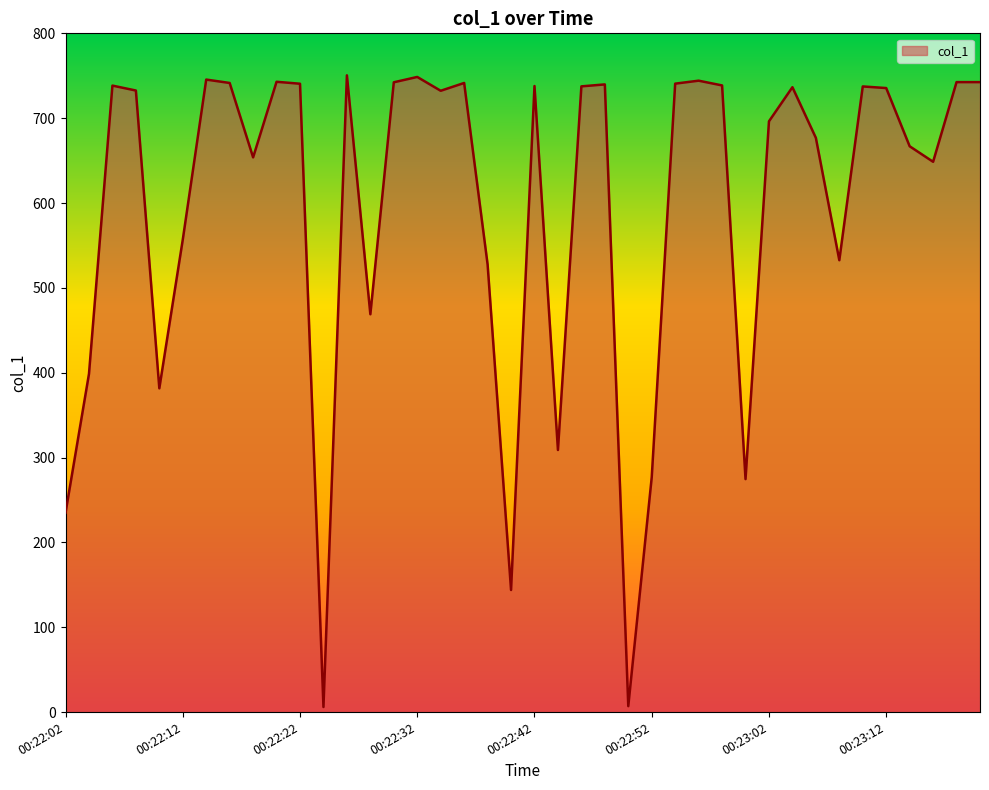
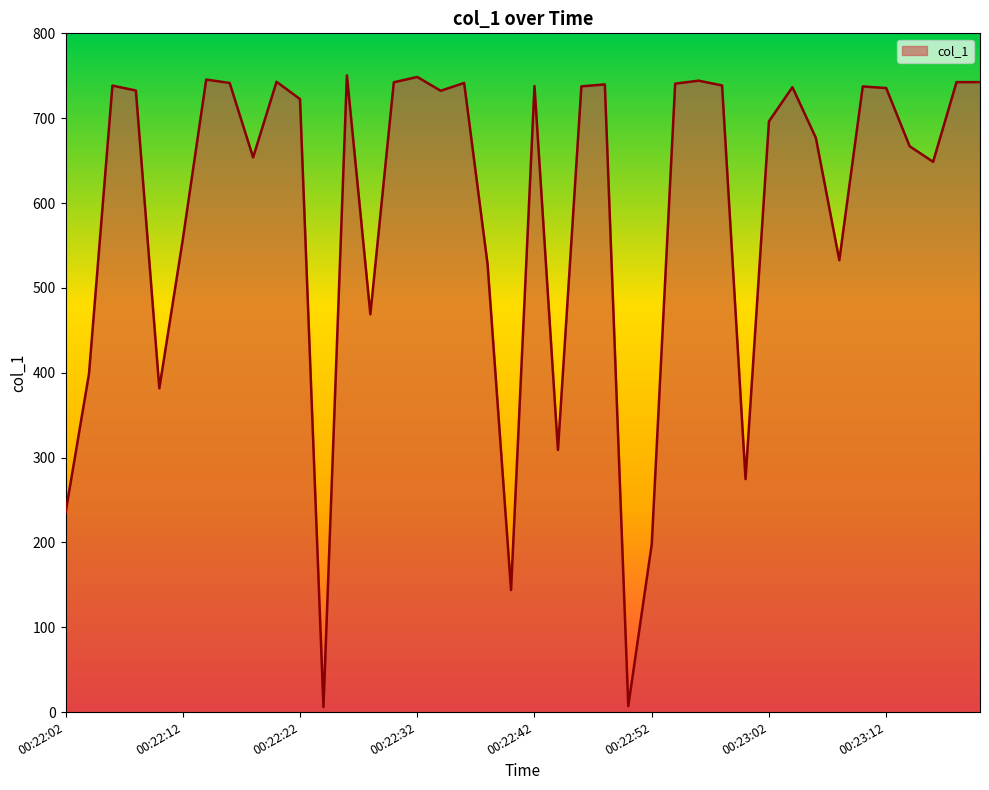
  {
    "00:22:02": 230,
    "00:22:12": 560,
-   "00:22:22": 740,
+   "00:22:22": 720,
    "00:22:32": 750,
    "00:22:42": 740,
-   "00:22:52": 280,
+   "00:22:52": 200,
    "00:23:02": 700,
    "00:23:12": 740
  }
